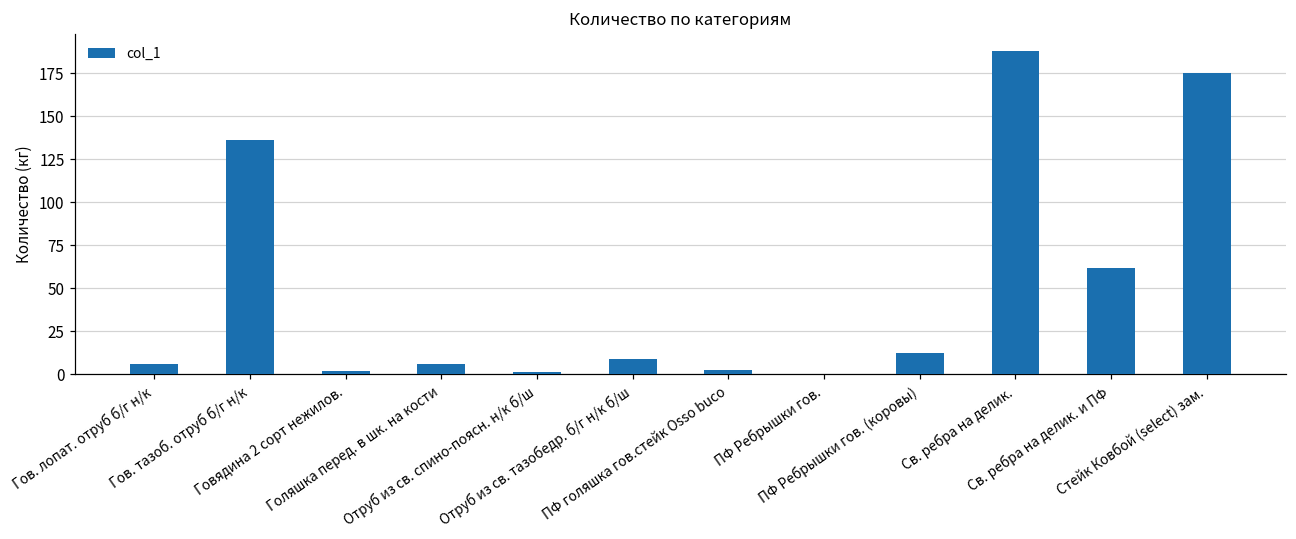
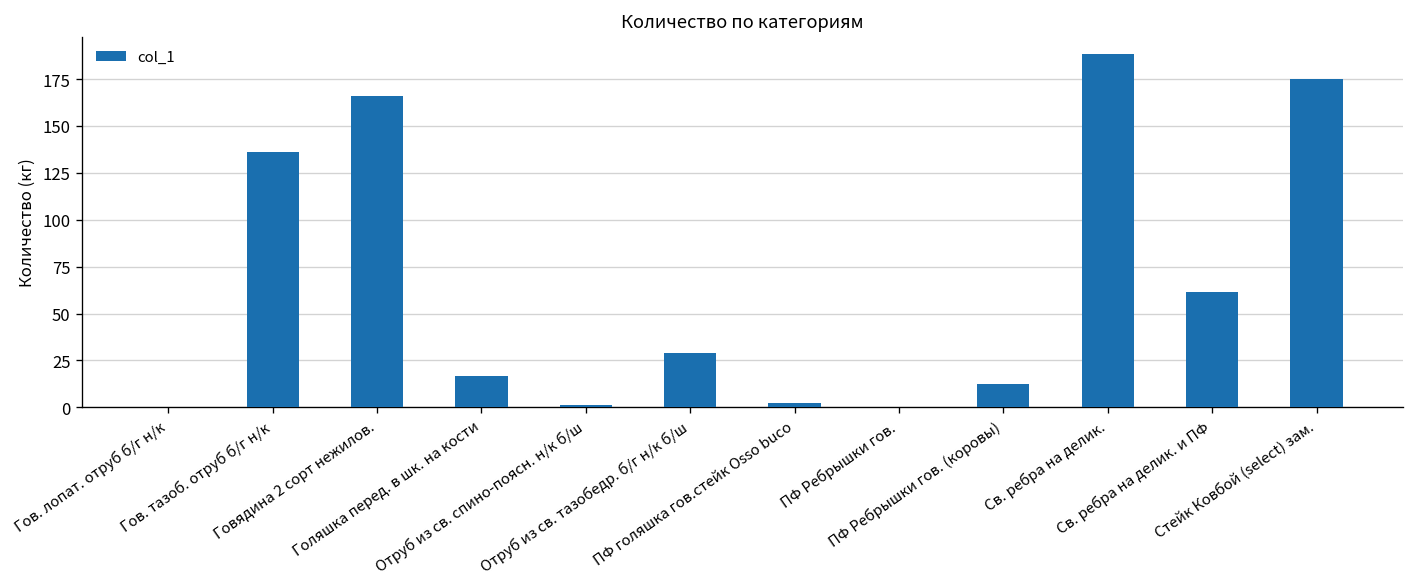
  {
-   "Гов. лопат. отруб б/г н/к": 6,
+   "Гов. лопат. отруб б/г н/к": 0,
    "Гов. тазоб. отруб б/г н/к": 136,
-   "Говядина 2 сорт нежилов.": 2,
-   "Голяшка перед. в шк. на кости": 6,
-   "Отруб из св. тазобедр. б/г н/к б/ш": 9,
+   "Говядина 2 сорт нежилов.": 166,
+   "Голяшка перед. в шк. на кости": 17,
+   "Отруб из св. тазобедр. б/г н/к б/ш": 29,
    "ПФ голяшка гов.стейк Osso buco": 2,
    "ПФ Ребрышки гов. (коровы)": 13,
    "Св. ребра на делик.": 188,
    "Св. ребра на делик. и ПФ": 62,
    "Стейк Ковбой (select) зам.": 175
  }
